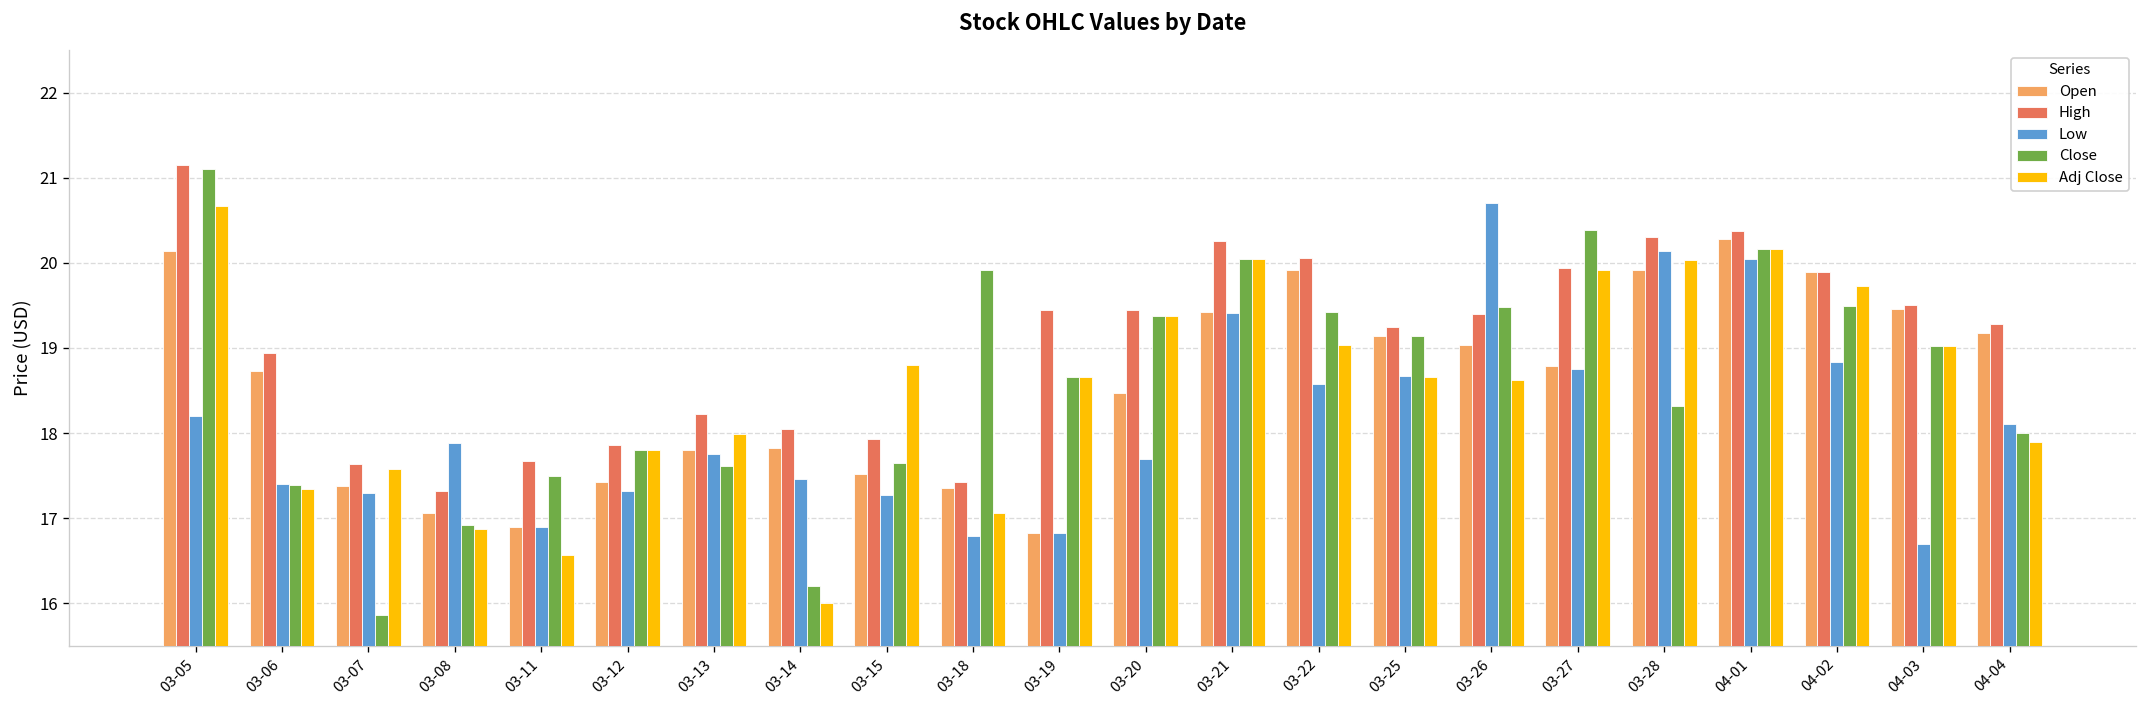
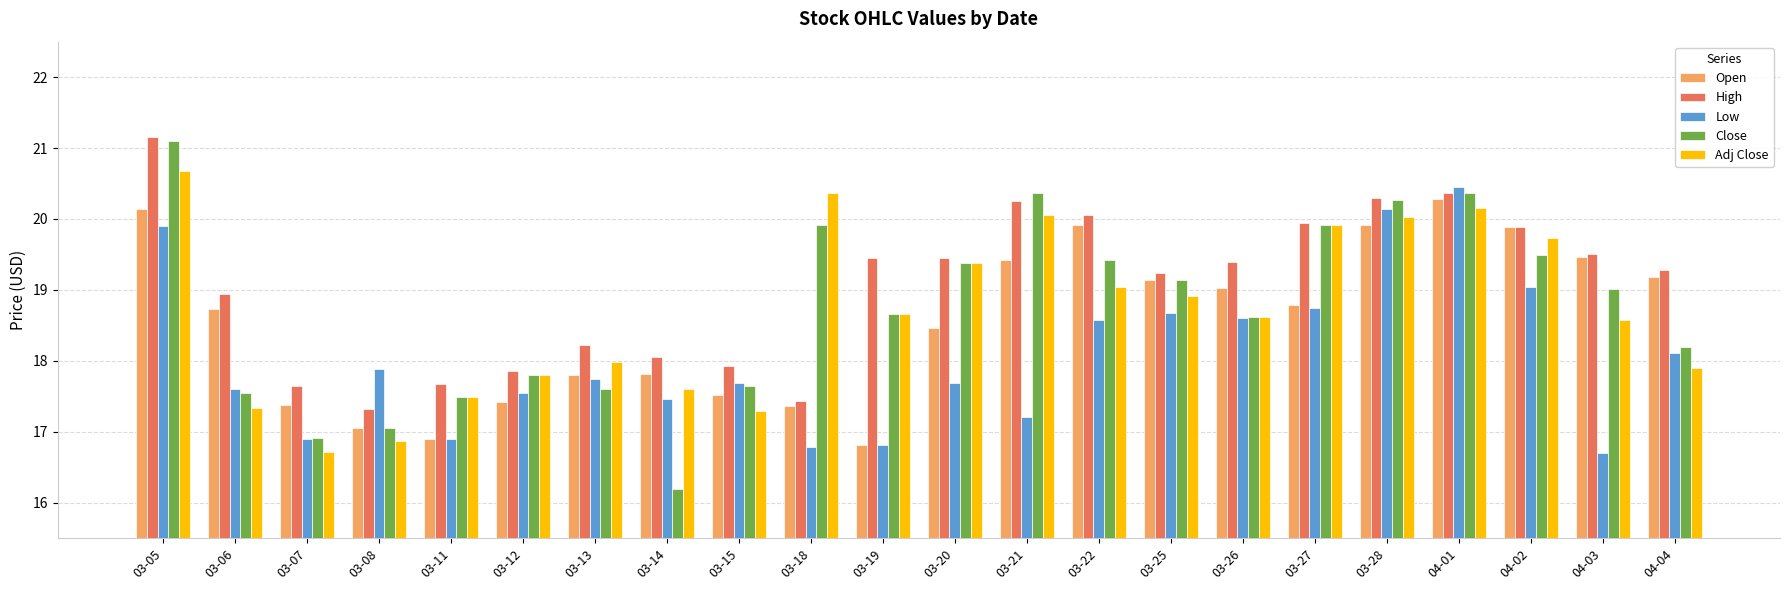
  {
    "Low": {
-     "03-05": 18.2,
-     "03-06": 17.4,
-     "03-07": 17.3,
+     "03-05": 19.9,
+     "03-06": 17.6,
+     "03-07": 16.9,
      "03-08": 17.9,
      "03-11": 16.9,
-     "03-12": 17.3,
+     "03-12": 17.5,
      "03-13": 17.8,
      "03-14": 17.5,
-     "03-15": 17.3,
+     "03-15": 17.7,
      "03-18": 16.8,
      "03-19": 16.8,
      "03-20": 17.7,
-     "03-21": 19.4,
+     "03-21": 17.2,
      "03-22": 18.6,
      "03-25": 18.7,
-     "03-26": 20.7,
+     "03-26": 18.6,
      "03-27": 18.8,
      "03-28": 20.1,
-     "04-01": 20.0,
-     "04-02": 18.8,
+     "04-01": 20.5,
+     "04-02": 19.0,
      "04-03": 16.7,
      "04-04": 18.1
    },
    "Close": {
      "03-05": 21.1,
-     "03-06": 17.4,
-     "03-07": 15.9,
-     "03-08": 16.9,
+     "03-06": 17.5,
+     "03-07": 16.9,
+     "03-08": 17.1,
      "03-11": 17.5,
      "03-12": 17.8,
      "03-13": 17.6,
      "03-14": 16.2,
      "03-15": 17.7,
      "03-18": 19.9,
      "03-19": 18.7,
      "03-20": 19.4,
-     "03-21": 20.1,
+     "03-21": 20.4,
      "03-22": 19.4,
      "03-25": 19.1,
-     "03-26": 19.5,
-     "03-27": 20.4,
-     "03-28": 18.3,
-     "04-01": 20.2,
+     "03-26": 18.6,
+     "03-27": 19.9,
+     "03-28": 20.3,
+     "04-01": 20.4,
      "04-02": 19.5,
      "04-03": 19.0,
-     "04-04": 18.0
+     "04-04": 18.2
    },
    "Adj Close": {
      "03-05": 20.7,
      "03-06": 17.3,
-     "03-07": 17.6,
+     "03-07": 16.7,
      "03-08": 16.9,
-     "03-11": 16.6,
+     "03-11": 17.5,
      "03-12": 17.8,
      "03-13": 18.0,
-     "03-14": 16.0,
-     "03-15": 18.8,
-     "03-18": 17.1,
+     "03-14": 17.6,
+     "03-15": 17.3,
+     "03-18": 20.4,
      "03-19": 18.7,
      "03-20": 19.4,
      "03-21": 20.1,
      "03-22": 19.0,
-     "03-25": 18.7,
+     "03-25": 18.9,
      "03-26": 18.6,
      "03-27": 19.9,
      "03-28": 20.0,
      "04-01": 20.2,
      "04-02": 19.7,
-     "04-03": 19.0,
+     "04-03": 18.6,
      "04-04": 17.9
    }
  }
